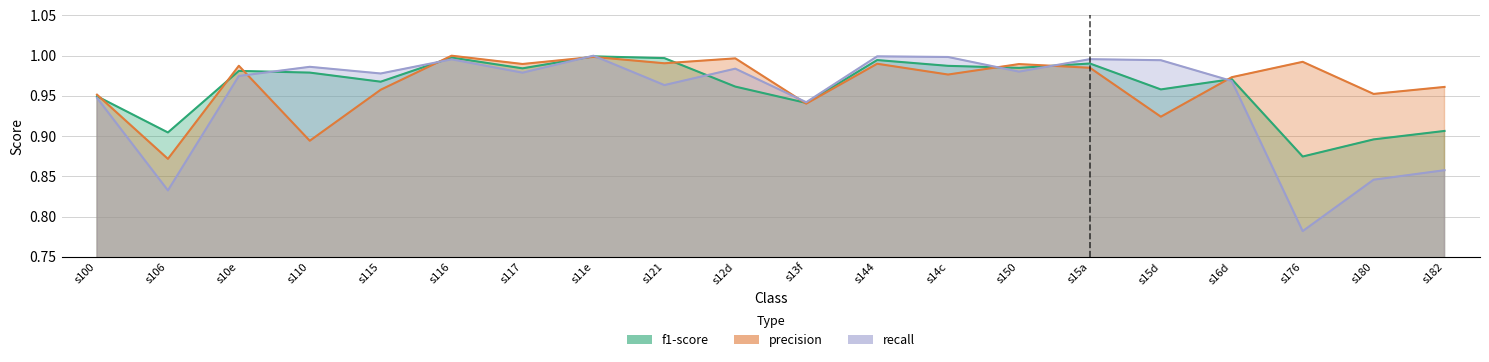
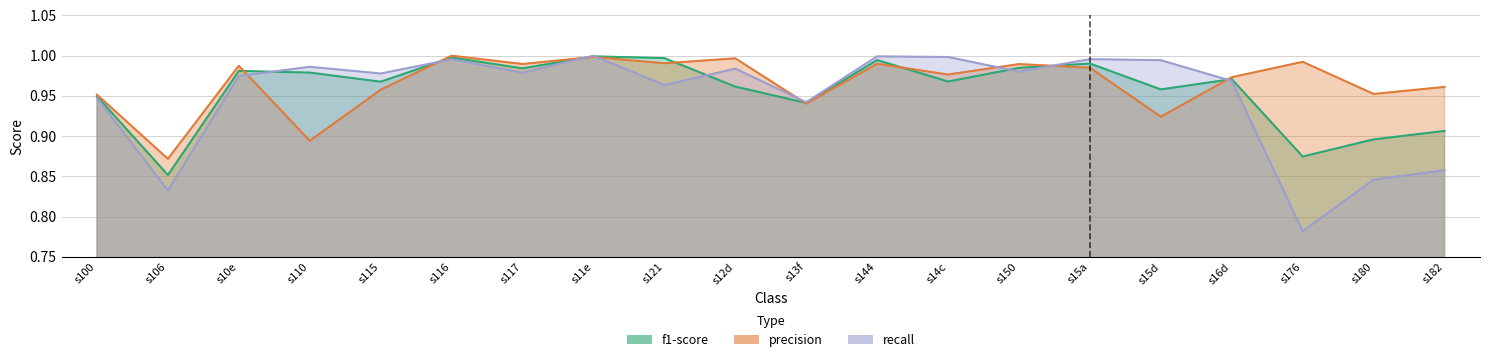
  {
    "f1-score": {
-     "s106": 0.90,
+     "s106": 0.85,
      "s10e": 0.98,
      "s110": 0.98,
      "s115": 0.97,
      "s117": 0.98,
      "s121": 1.00,
      "s12d": 0.96,
      "s144": 0.99,
-     "s14c": 0.99,
+     "s14c": 0.97,
      "s150": 0.98,
      "s15a": 0.99,
      "s15d": 0.96,
      "s176": 0.87,
      "s180": 0.90,
      "s182": 0.91
    },
    "precision": {
      "s106": 0.87,
      "s10e": 0.99,
      "s110": 0.89,
      "s115": 0.96,
      "s117": 0.99,
      "s121": 0.99,
      "s12d": 1.00,
      "s144": 0.99,
      "s14c": 0.98,
      "s150": 0.99,
      "s15a": 0.99,
      "s15d": 0.92,
      "s176": 0.99,
      "s180": 0.95,
      "s182": 0.96
    },
    "recall": {
      "s106": 0.83,
      "s10e": 0.97,
      "s110": 0.99,
      "s115": 0.98,
      "s117": 0.98,
      "s121": 0.96,
      "s12d": 0.98,
      "s144": 1.00,
      "s14c": 1.00,
      "s150": 0.98,
      "s15a": 1.00,
      "s15d": 0.99,
      "s176": 0.78,
      "s180": 0.85,
      "s182": 0.86
    }
  }
